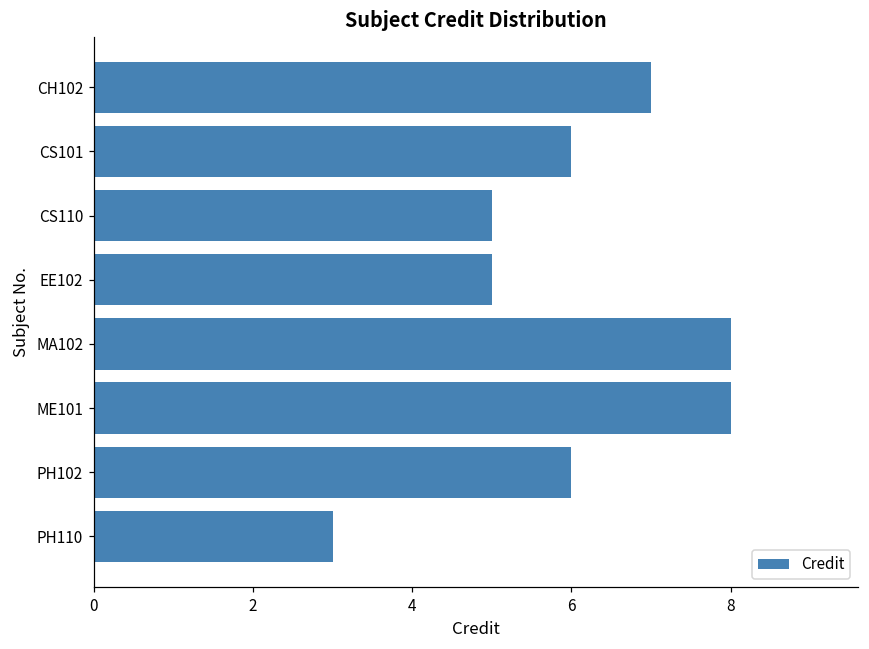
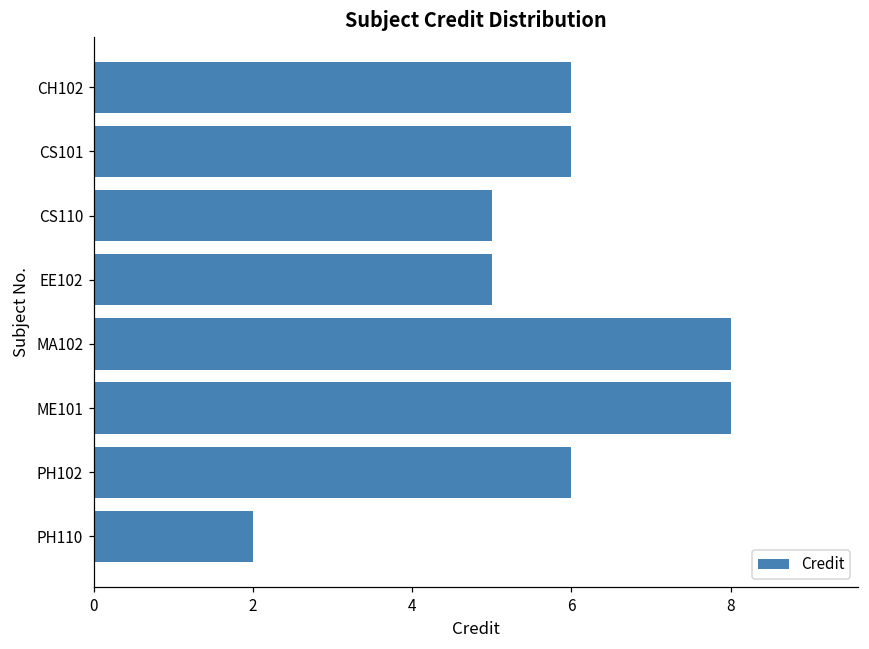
  {
-   "CH102": 7,
+   "CH102": 6,
    "CS101": 6,
    "CS110": 5,
    "EE102": 5,
    "MA102": 8,
    "ME101": 8,
    "PH102": 6,
-   "PH110": 3
+   "PH110": 2
  }
